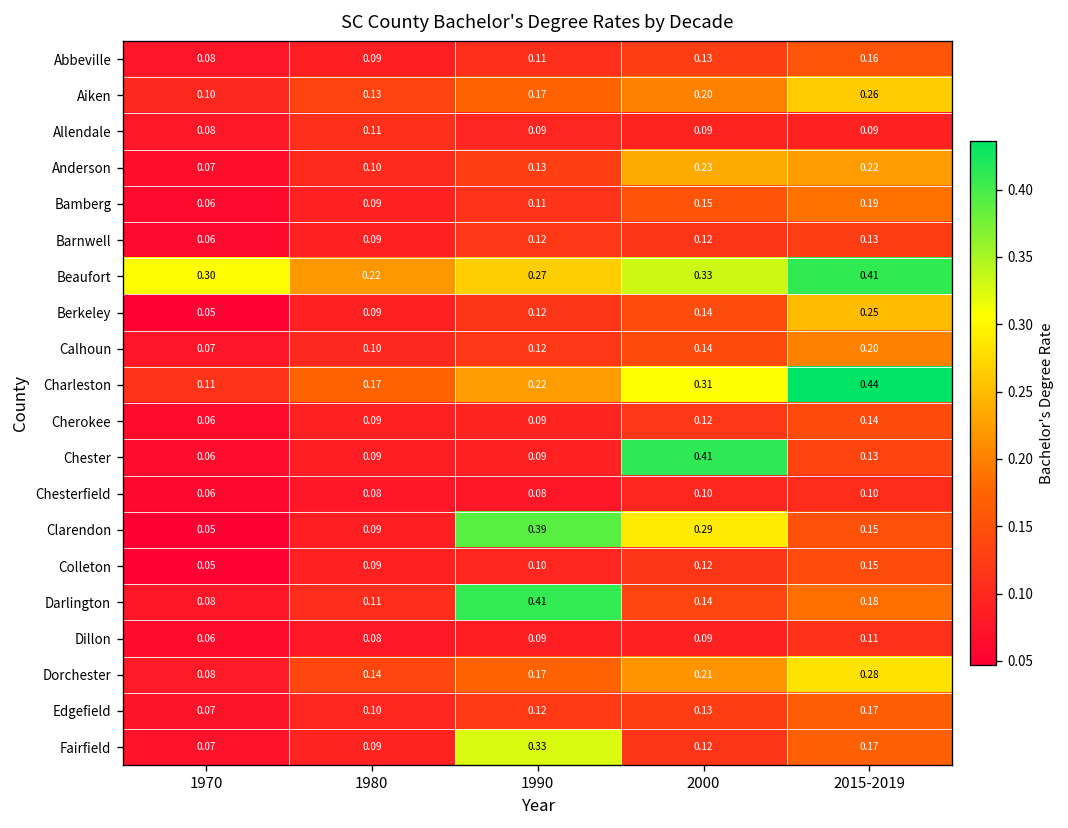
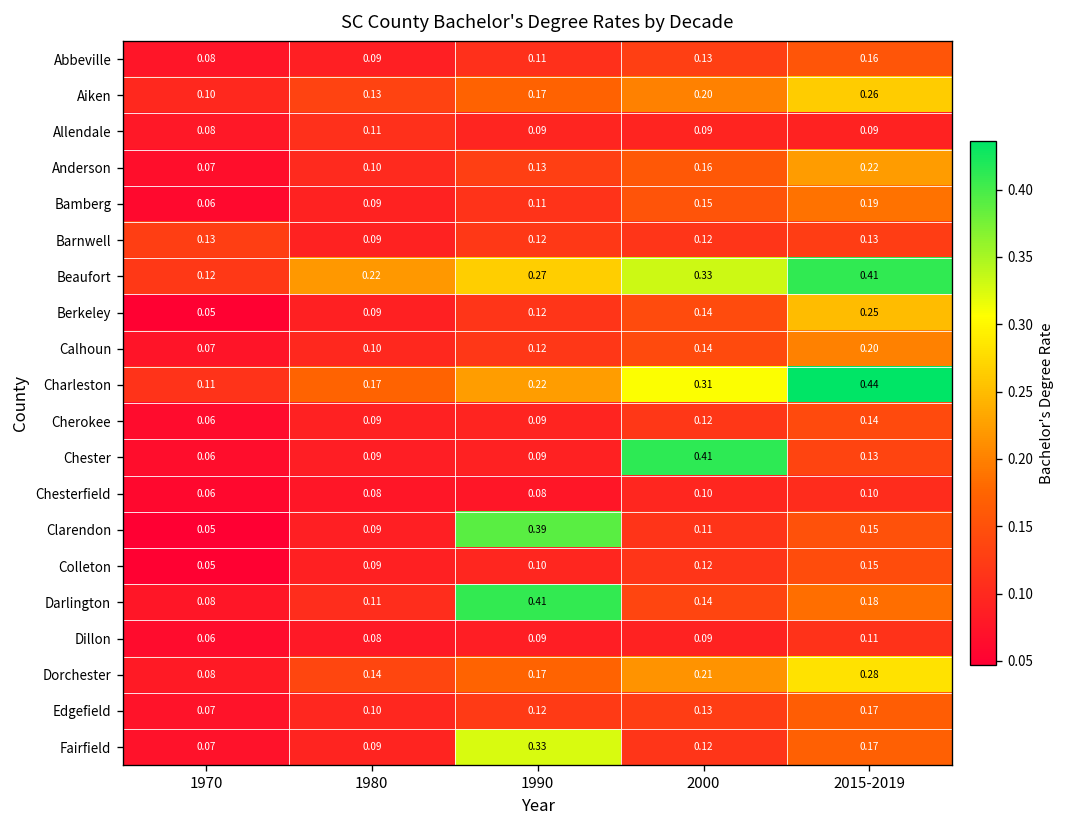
  {
    "Abbeville": {
      "1970": 0.08,
      "1980": 0.09,
      "1990": 0.11,
      "2000": 0.13,
      "2015-2019": 0.16
    },
    "Aiken": {
      "1970": 0.10,
      "1980": 0.13,
      "1990": 0.17,
      "2000": 0.20,
      "2015-2019": 0.26
    },
    "Allendale": {
      "1970": 0.08,
      "1980": 0.11,
      "1990": 0.09,
      "2000": 0.09,
      "2015-2019": 0.09
    },
    "Anderson": {
      "1970": 0.07,
      "1980": 0.10,
      "1990": 0.13,
-     "2000": 0.23,
+     "2000": 0.16,
      "2015-2019": 0.22
    },
    "Bamberg": {
      "1970": 0.06,
      "1980": 0.09,
      "1990": 0.11,
      "2000": 0.15,
      "2015-2019": 0.19
    },
    "Barnwell": {
-     "1970": 0.06,
+     "1970": 0.13,
      "1980": 0.09,
      "1990": 0.12,
      "2000": 0.12,
      "2015-2019": 0.13
    },
    "Beaufort": {
-     "1970": 0.30,
+     "1970": 0.12,
      "1980": 0.22,
      "1990": 0.27,
      "2000": 0.33,
      "2015-2019": 0.41
    },
    "Berkeley": {
      "1970": 0.05,
      "1980": 0.09,
      "1990": 0.12,
      "2000": 0.14,
      "2015-2019": 0.25
    },
    "Calhoun": {
      "1970": 0.07,
      "1980": 0.10,
      "1990": 0.12,
      "2000": 0.14,
      "2015-2019": 0.20
    },
    "Charleston": {
      "1970": 0.11,
      "1980": 0.17,
      "1990": 0.22,
      "2000": 0.31,
      "2015-2019": 0.44
    },
    "Cherokee": {
      "1970": 0.06,
      "1980": 0.09,
      "1990": 0.09,
      "2000": 0.12,
      "2015-2019": 0.14
    },
    "Chester": {
      "1970": 0.06,
      "1980": 0.09,
      "1990": 0.09,
      "2000": 0.41,
      "2015-2019": 0.13
    },
    "Chesterfield": {
      "1970": 0.06,
      "1980": 0.08,
      "1990": 0.08,
      "2000": 0.10,
      "2015-2019": 0.10
    },
    "Clarendon": {
      "1970": 0.05,
      "1980": 0.09,
      "1990": 0.39,
-     "2000": 0.29,
+     "2000": 0.11,
      "2015-2019": 0.15
    },
    "Colleton": {
      "1970": 0.05,
      "1980": 0.09,
      "1990": 0.10,
      "2000": 0.12,
      "2015-2019": 0.15
    },
    "Darlington": {
      "1970": 0.08,
      "1980": 0.11,
      "1990": 0.41,
      "2000": 0.14,
      "2015-2019": 0.18
    },
    "Dillon": {
      "1970": 0.06,
      "1980": 0.08,
      "1990": 0.09,
      "2000": 0.09,
      "2015-2019": 0.11
    },
    "Dorchester": {
      "1970": 0.08,
      "1980": 0.14,
      "1990": 0.17,
      "2000": 0.21,
      "2015-2019": 0.28
    },
    "Edgefield": {
      "1970": 0.07,
      "1980": 0.10,
      "1990": 0.12,
      "2000": 0.13,
      "2015-2019": 0.17
    },
    "Fairfield": {
      "1970": 0.07,
      "1980": 0.09,
      "1990": 0.33,
      "2000": 0.12,
      "2015-2019": 0.17
    }
  }
